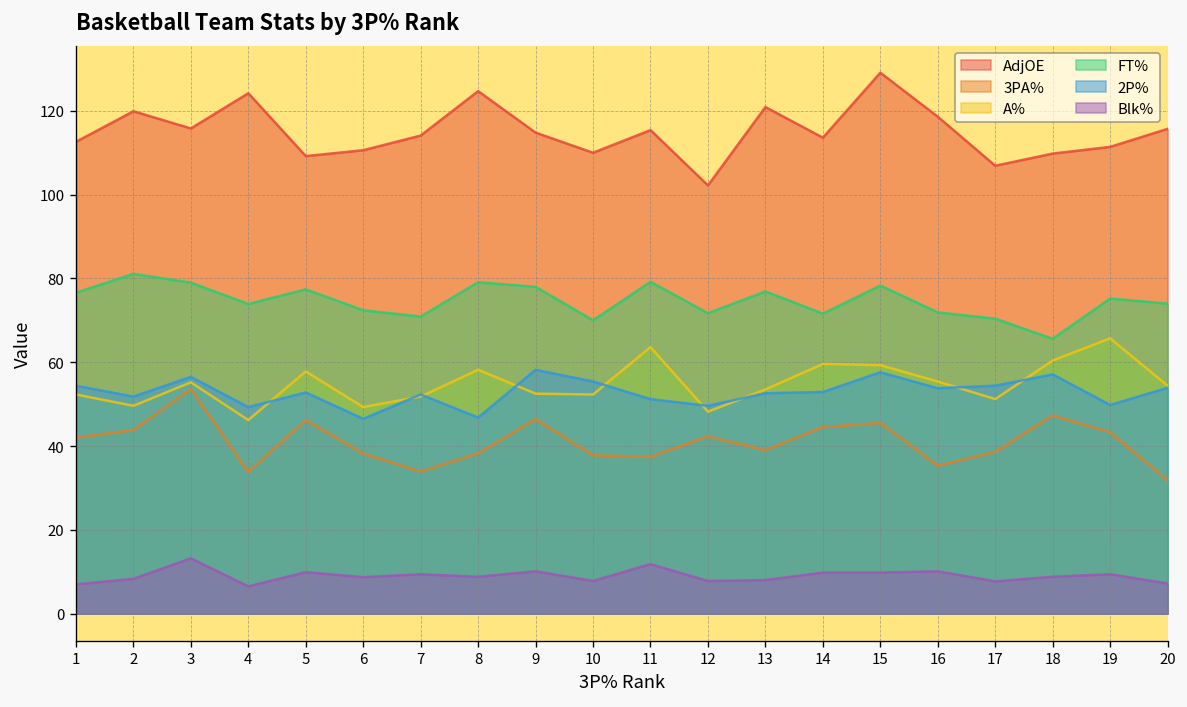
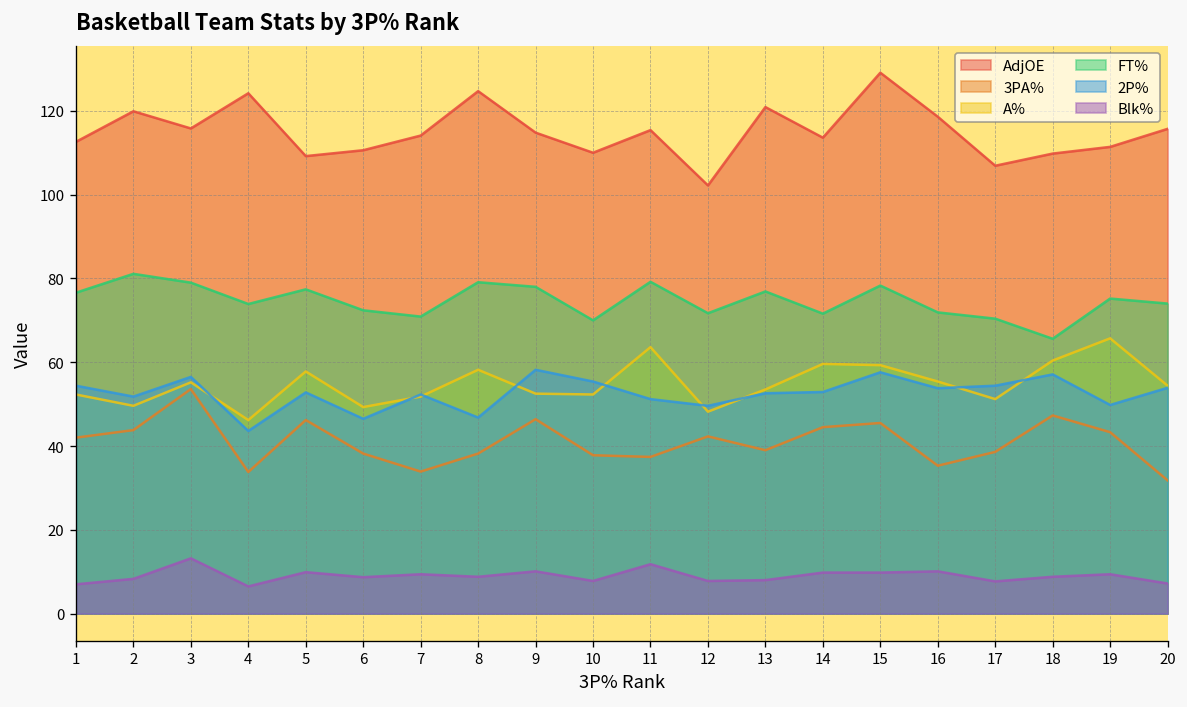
  {
    "FT%": {
      "1": 77,
      "2": 81,
      "3": 79,
      "4": 74,
      "5": 77,
      "6": 72,
      "7": 71,
      "8": 79,
      "9": 78,
      "10": 70,
      "11": 79,
      "12": 72,
      "13": 77,
      "14": 72,
      "15": 78,
      "16": 72,
      "17": 70,
      "18": 66,
      "19": 75,
      "20": 74
    },
    "2P%": {
      "1": 54,
      "2": 52,
      "3": 57,
-     "4": 49,
+     "4": 44,
      "5": 53,
      "6": 47,
      "8": 47,
      "9": 58,
      "10": 55,
      "11": 51,
      "12": 50,
      "13": 53,
      "14": 53,
      "15": 58,
      "16": 54,
      "17": 54,
      "18": 57,
      "19": 50
    },
    "Blk%": {
      "1": 7,
      "2": 8,
      "3": 13,
      "4": 7,
      "5": 10,
      "6": 9,
      "7": 9,
      "8": 9,
      "9": 10,
      "10": 8,
      "11": 12,
      "12": 8,
      "13": 8,
      "14": 10,
      "15": 10,
      "16": 10,
      "17": 8,
      "18": 9,
      "19": 9,
      "20": 7
    }
  }
